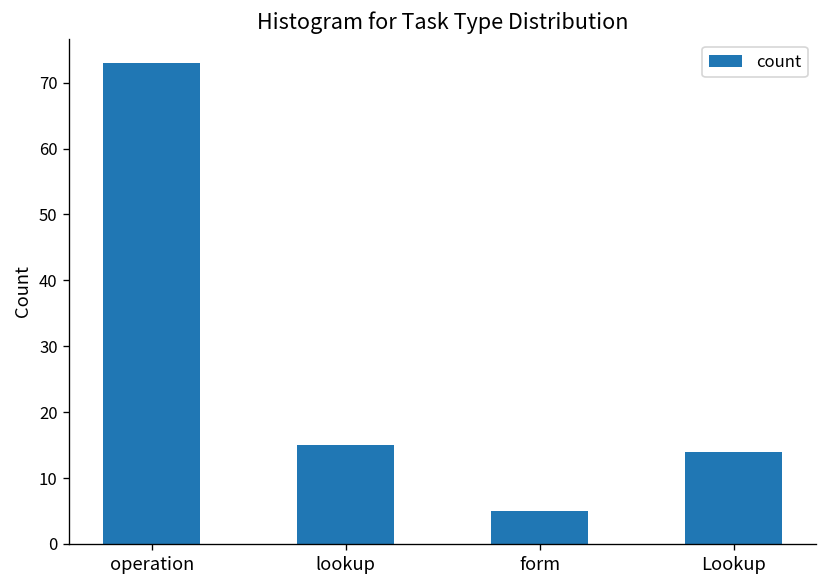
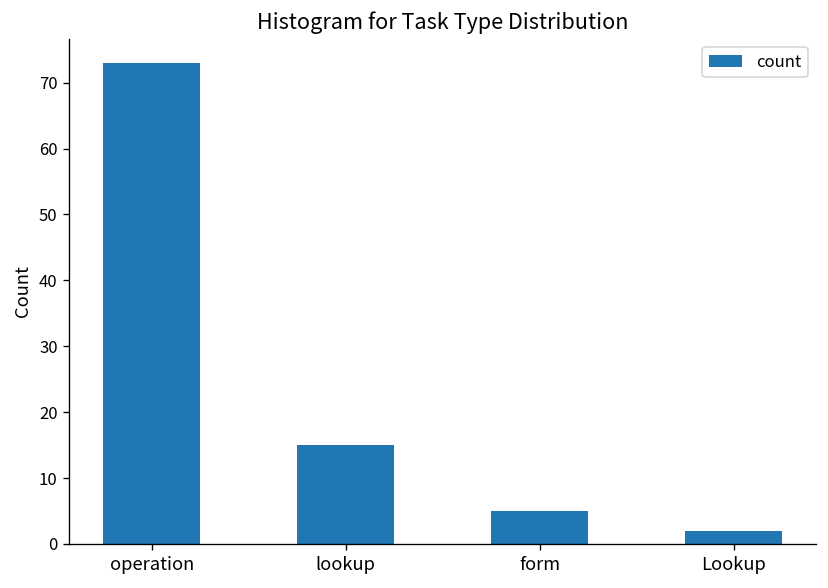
  {
    "operation": 73,
    "lookup": 15,
    "form": 5,
-   "Lookup": 14
+   "Lookup": 2
  }
